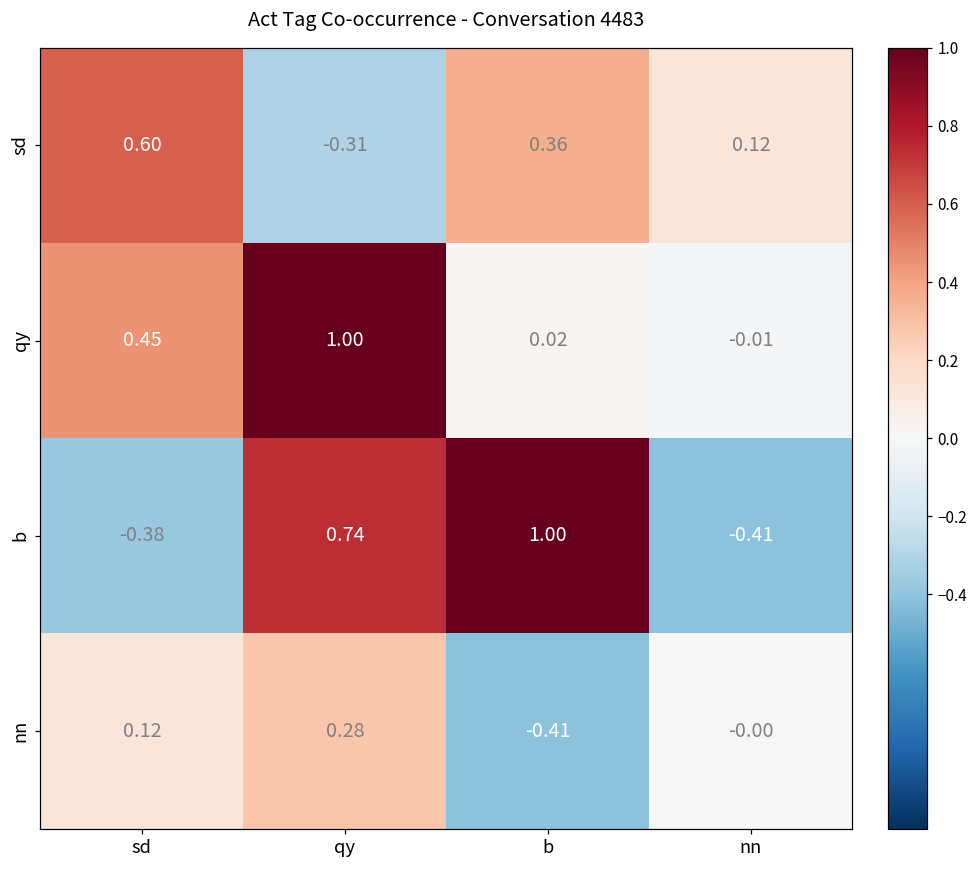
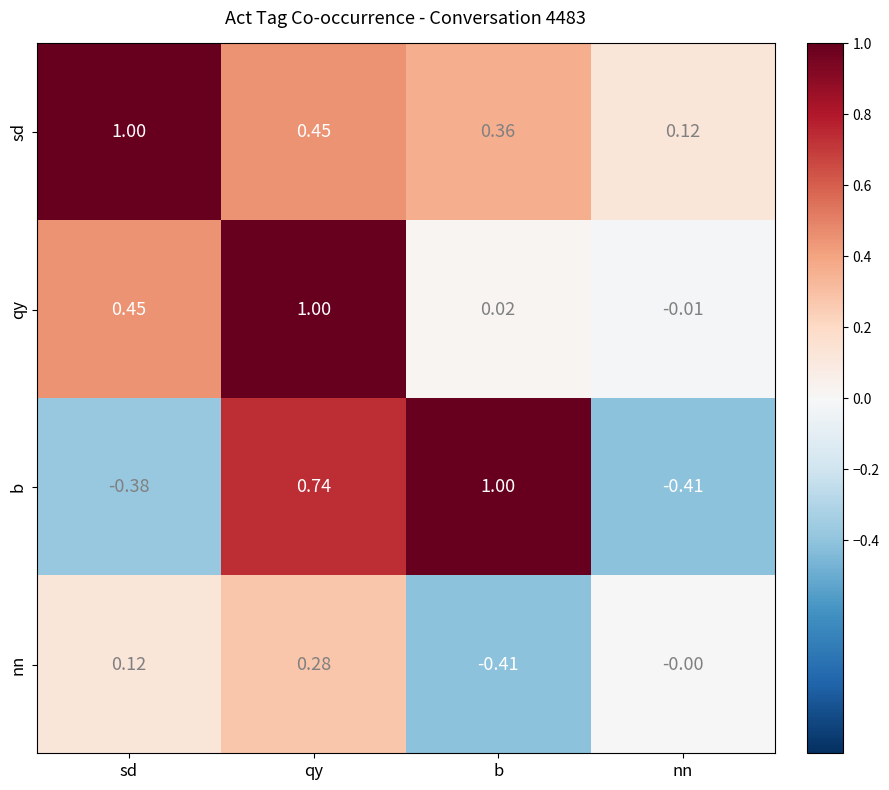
  {
    "sd": {
-     "sd": 0.60,
-     "qy": -0.31,
+     "sd": 1.00,
+     "qy": 0.45,
      "b": 0.36,
      "nn": 0.12
    },
    "qy": {
      "sd": 0.45,
      "qy": 1.00,
      "b": 0.02,
      "nn": -0.01
    },
    "b": {
      "sd": -0.38,
      "qy": 0.74,
      "b": 1.00,
      "nn": -0.41
    },
    "nn": {
      "sd": 0.12,
      "qy": 0.28,
      "b": -0.41,
      "nn": -0.00
    }
  }
